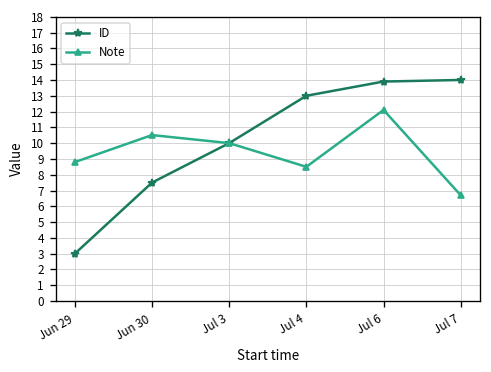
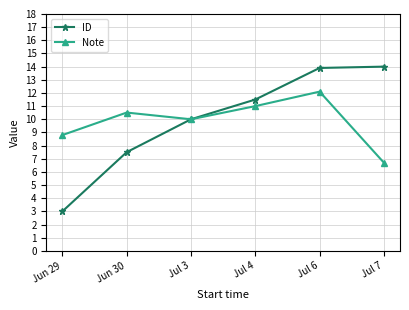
  {
    "ID": {
      "Jun 29": 3.0,
      "Jun 30": 7.5,
-     "Jul 4": 13.0,
+     "Jul 4": 11.5,
      "Jul 6": 13.9,
      "Jul 7": 14.0
    },
    "Note": {
      "Jun 29": 8.8,
      "Jun 30": 10.5,
-     "Jul 4": 8.5,
+     "Jul 4": 11.0,
      "Jul 6": 12.1,
      "Jul 7": 6.7
    }
  }
